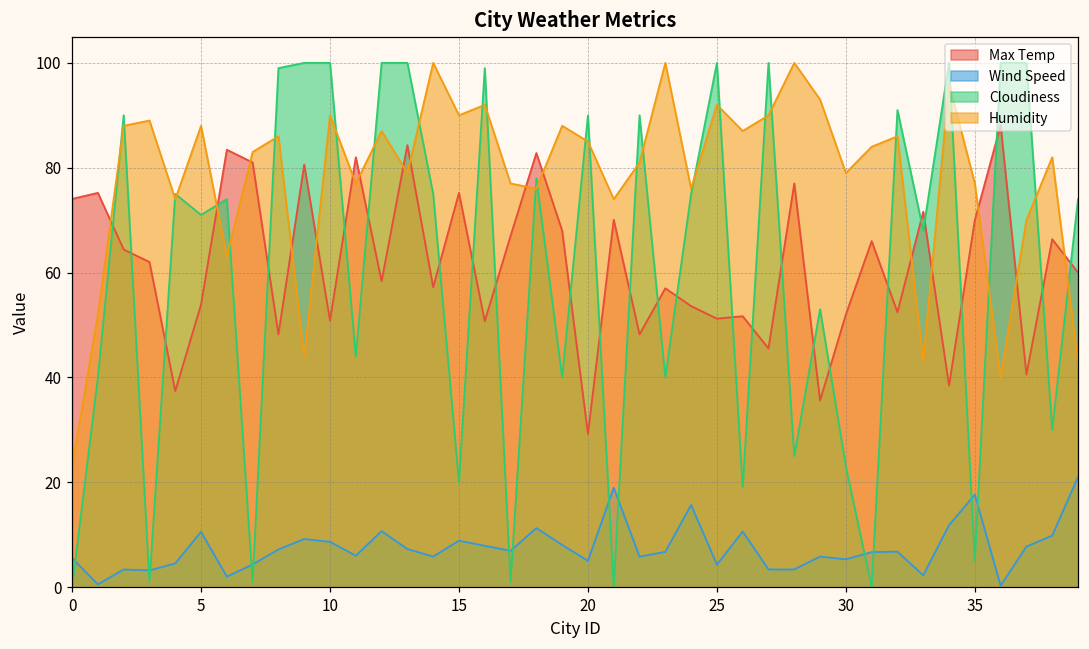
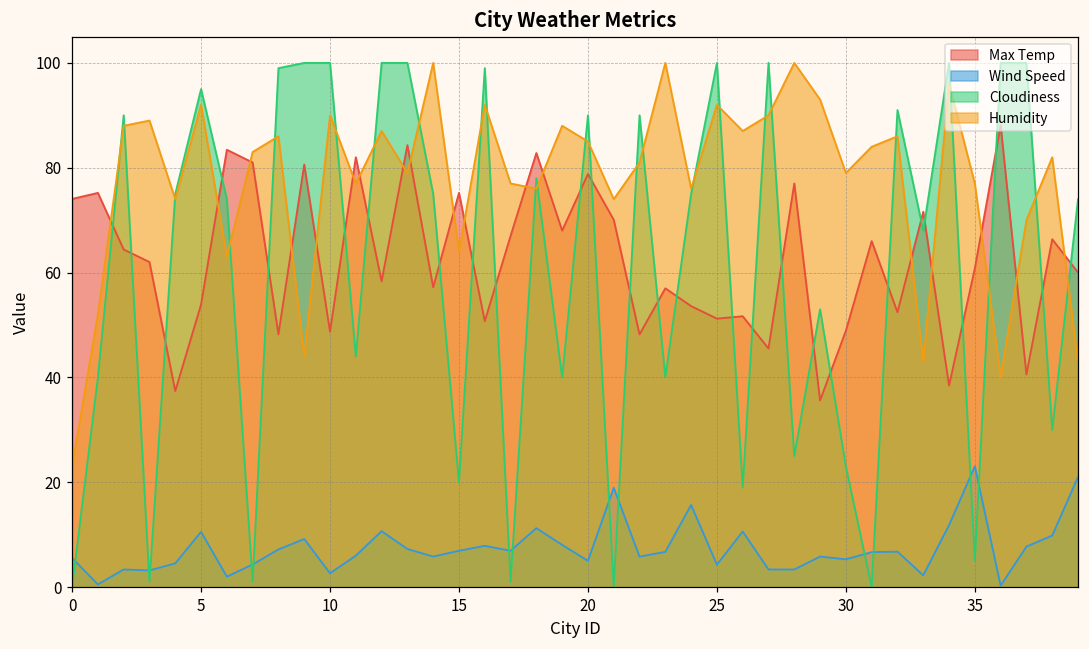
  {
    "Max Temp": {
      "0": 74,
      "5": 54,
-     "10": 51,
+     "10": 49,
      "15": 75,
-     "20": 29,
+     "20": 79,
      "25": 51,
-     "30": 52,
-     "35": 70
+     "30": 49,
+     "35": 61
    },
    "Wind Speed": {
      "0": 6,
      "5": 11,
-     "10": 9,
-     "15": 9,
+     "10": 3,
+     "15": 7,
      "20": 5,
      "25": 4,
      "30": 5,
-     "35": 18
+     "35": 23
    },
    "Cloudiness": {
      "0": 0,
-     "5": 71,
+     "5": 95,
      "10": 100,
      "15": 20,
      "20": 90,
      "25": 100,
      "30": 23,
      "35": 5
    },
    "Humidity": {
      "0": 23,
-     "5": 88,
+     "5": 92,
      "10": 90,
-     "15": 90,
+     "15": 64,
      "20": 85,
      "25": 92,
      "30": 79,
      "35": 77
    }
  }
